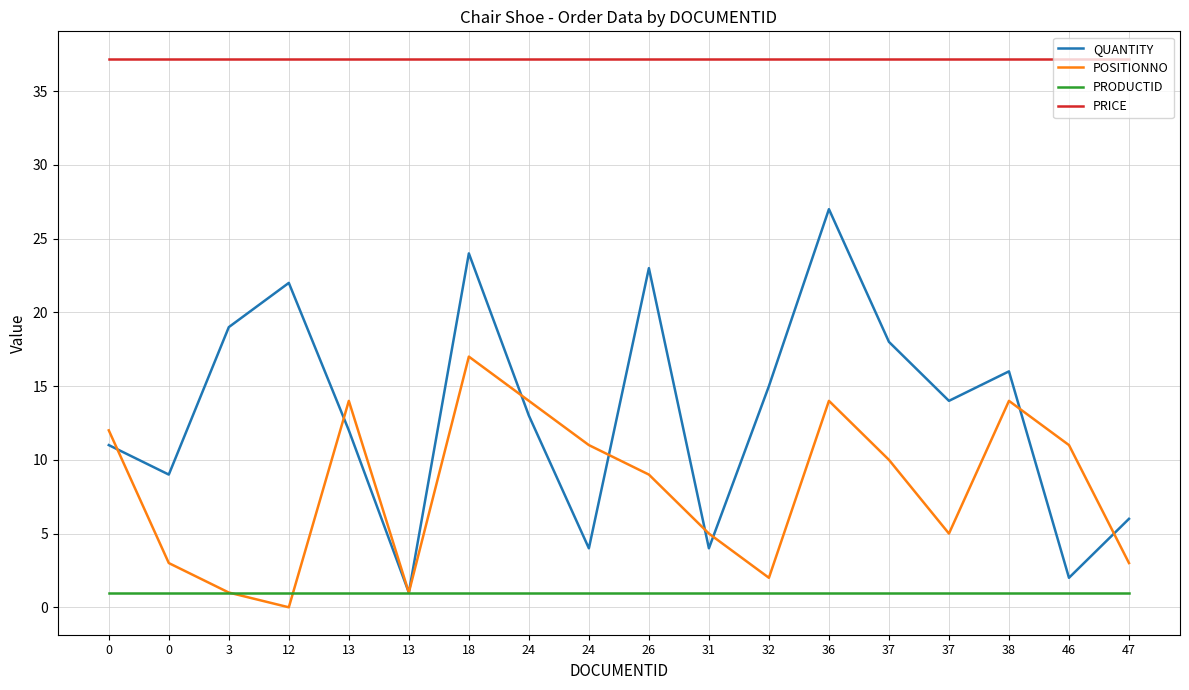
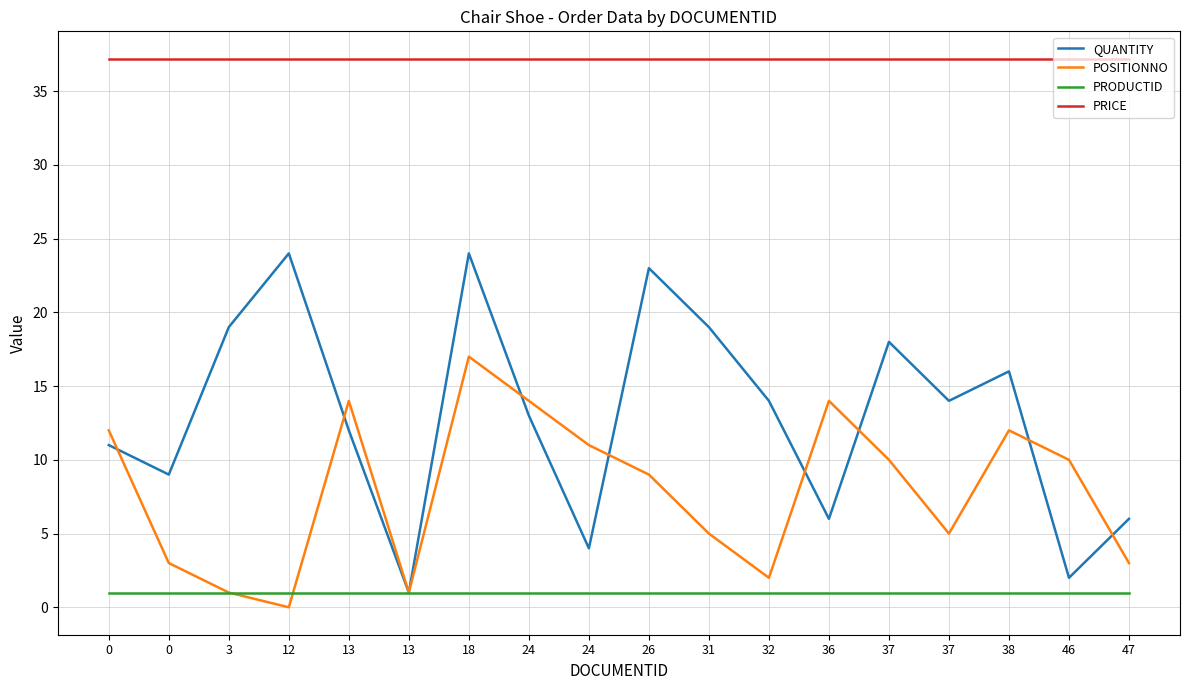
  {
    "QUANTITY": {
      "3": 19,
-     "12": 22,
+     "12": 24,
      "18": 24,
      "26": 23,
-     "31": 4,
-     "32": 15,
-     "36": 27,
+     "31": 19,
+     "32": 14,
+     "36": 6,
      "38": 16,
      "46": 2,
      "47": 6
    },
    "POSITIONNO": {
      "12": 0,
      "18": 17,
      "26": 9,
      "31": 5,
      "32": 2,
      "36": 14,
-     "38": 14,
-     "46": 11,
+     "38": 12,
+     "46": 10,
      "47": 3
    },
    "PRODUCTID": {
      "12": 1,
      "18": 1,
      "26": 1,
      "31": 1,
      "32": 1,
      "36": 1,
      "38": 1,
      "46": 1,
      "47": 1
    },
    "PRICE": {
      "3": 37.2,
      "12": 37.2,
      "18": 37.2,
      "26": 37.2,
      "31": 37.2,
      "32": 37.2,
      "36": 37.2,
      "38": 37.2
    }
  }
